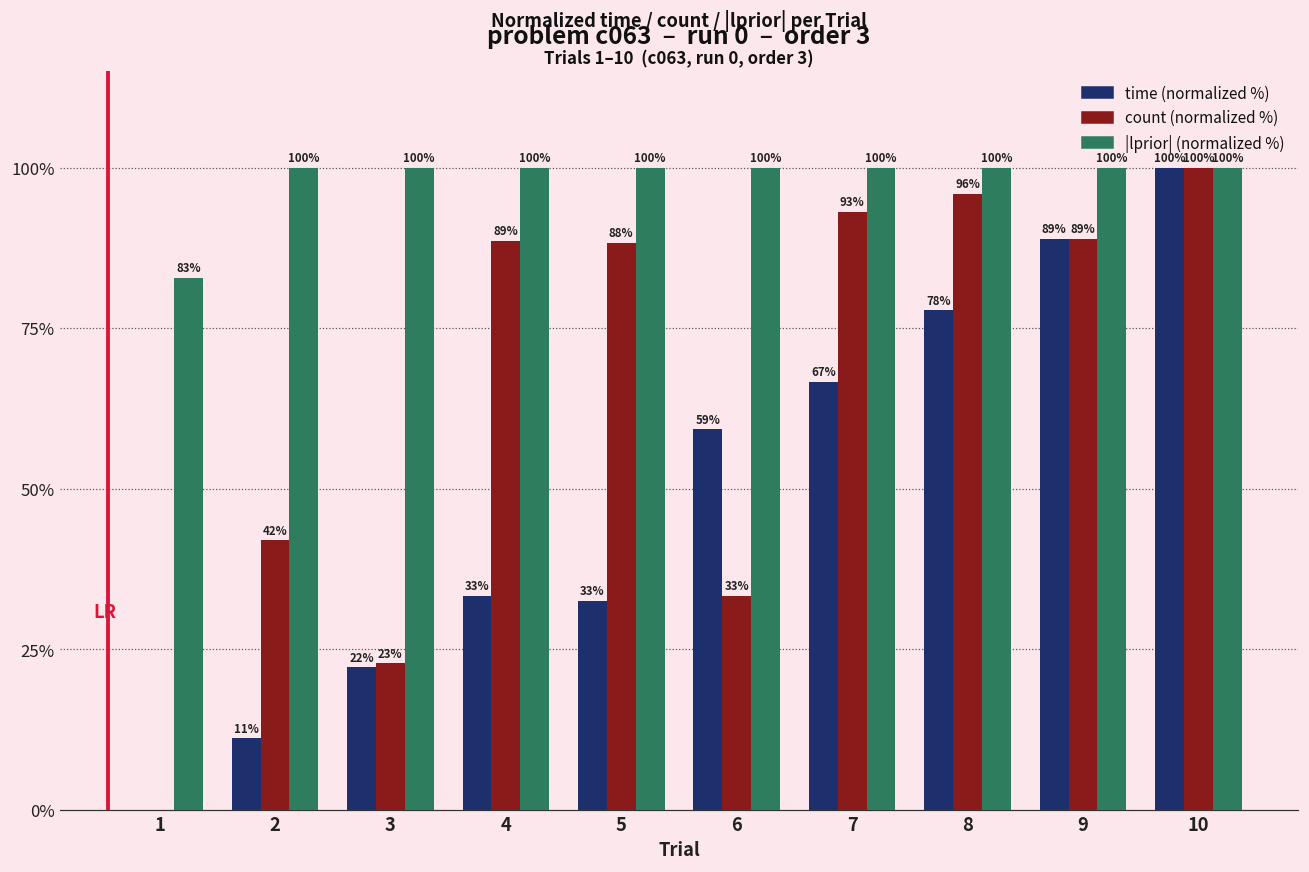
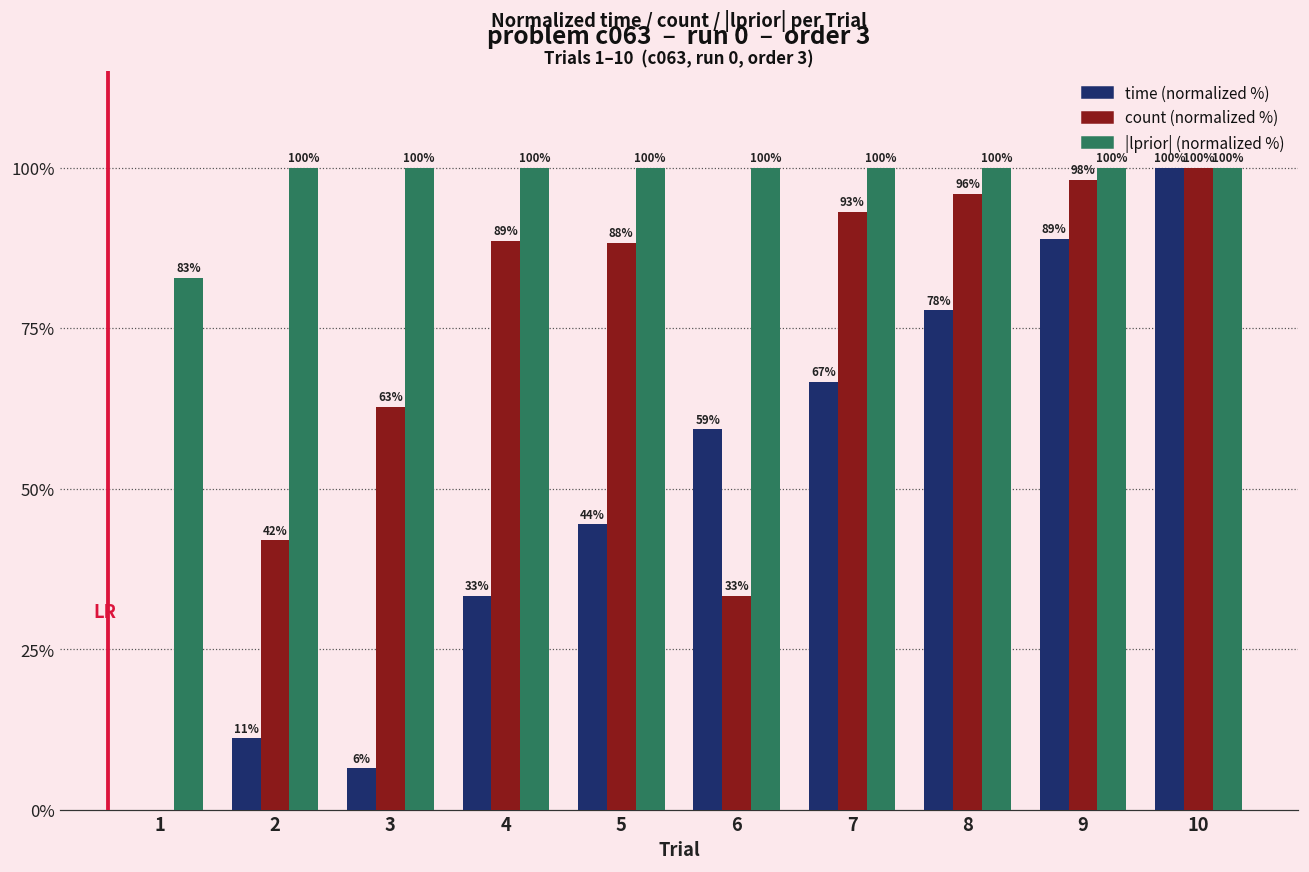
  {
    "time (normalized %)": {
      "2": "11%",
-     "3": "22%",
+     "3": "6%",
      "4": "33%",
-     "5": "33%",
+     "5": "44%",
      "6": "59%",
      "7": "67%",
      "8": "78%",
      "9": "89%",
      "10": "100%"
    },
    "count (normalized %)": {
      "2": "42%",
-     "3": "23%",
+     "3": "63%",
      "4": "89%",
      "5": "88%",
      "6": "33%",
      "7": "93%",
      "8": "96%",
-     "9": "89%",
+     "9": "98%",
      "10": "100%"
    },
    "|lprior| (normalized %)": {
      "1": "83%",
      "2": "100%",
      "3": "100%",
      "4": "100%",
      "5": "100%",
      "6": "100%",
      "7": "100%",
      "8": "100%",
      "9": "100%",
      "10": "100%"
    }
  }
